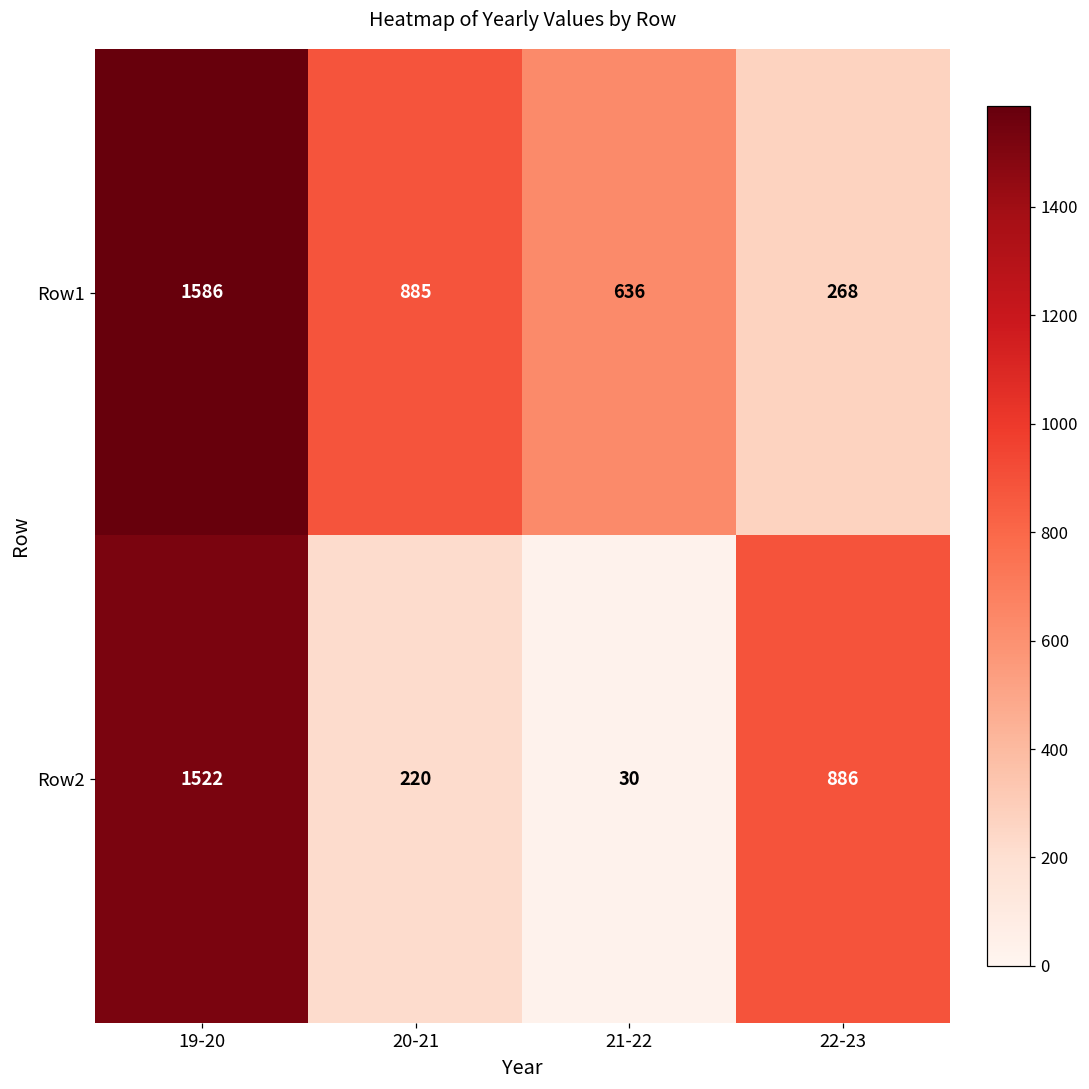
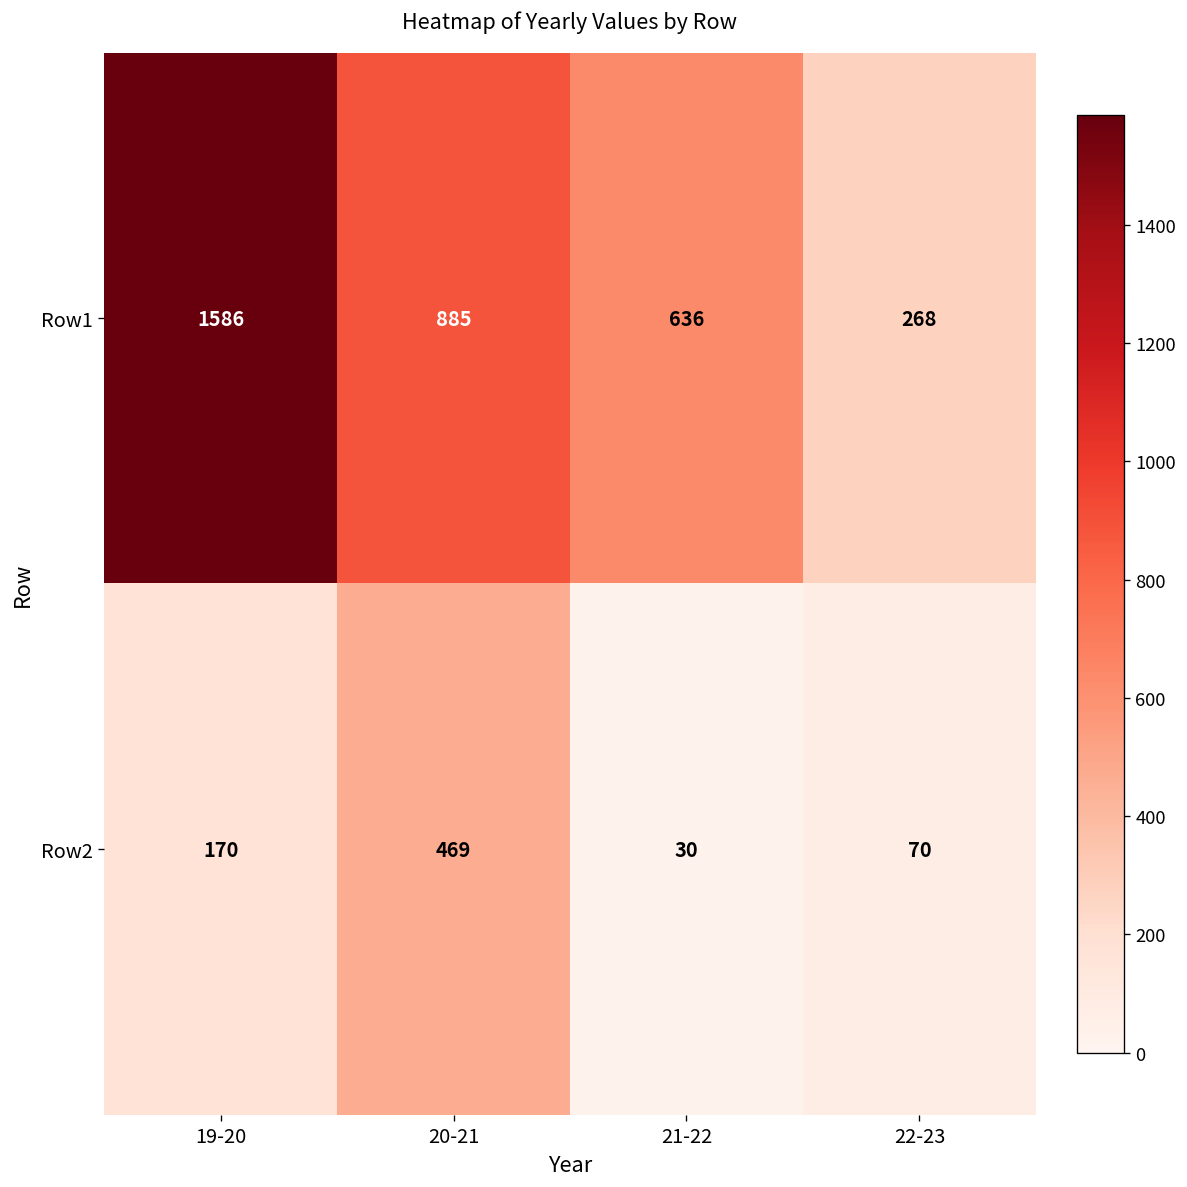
  {
    "Row1": {
      "19-20": 1586,
      "20-21": 885,
      "21-22": 636,
      "22-23": 268
    },
    "Row2": {
-     "19-20": 1522,
-     "20-21": 220,
+     "19-20": 170,
+     "20-21": 469,
      "21-22": 30,
-     "22-23": 886
+     "22-23": 70
    }
  }
